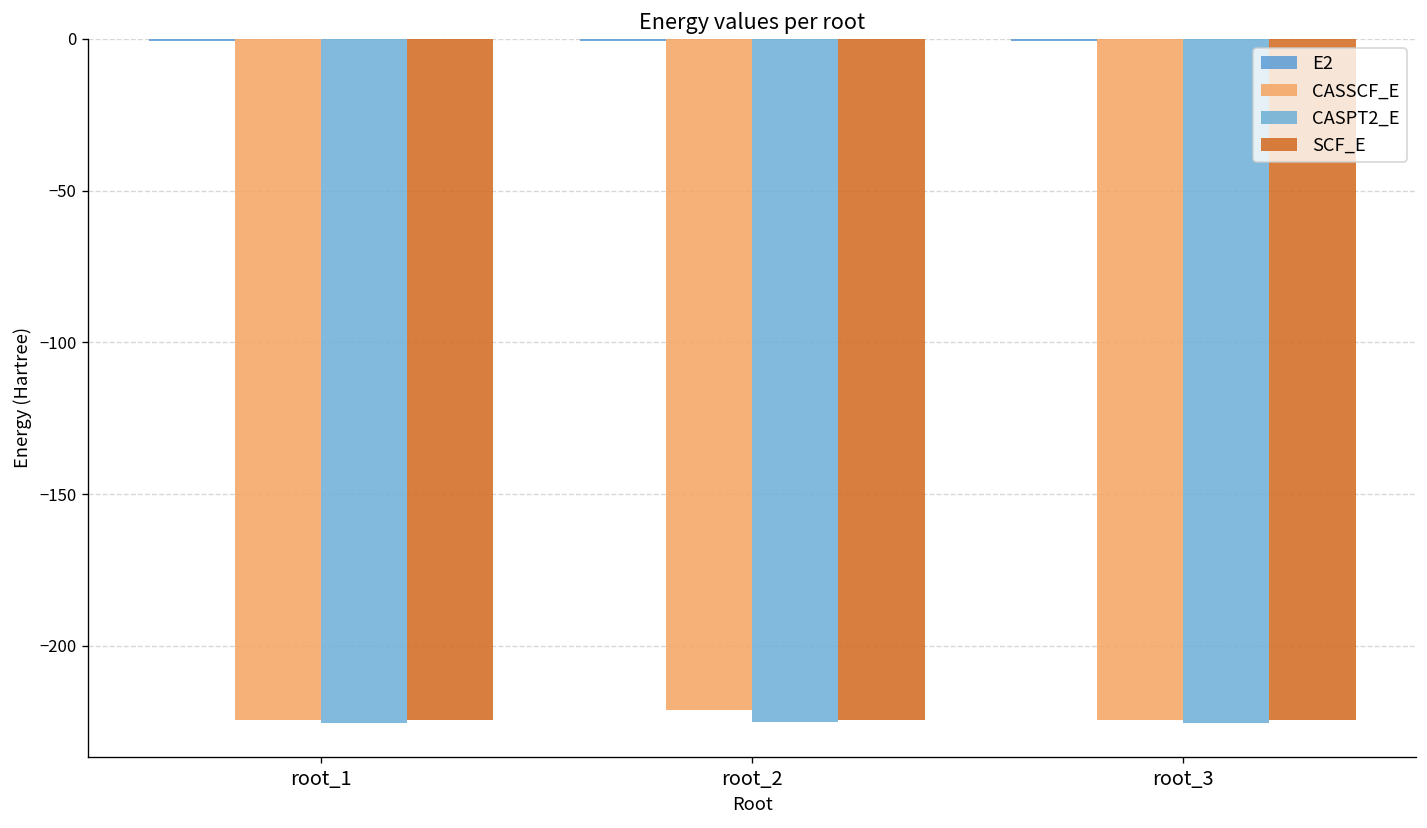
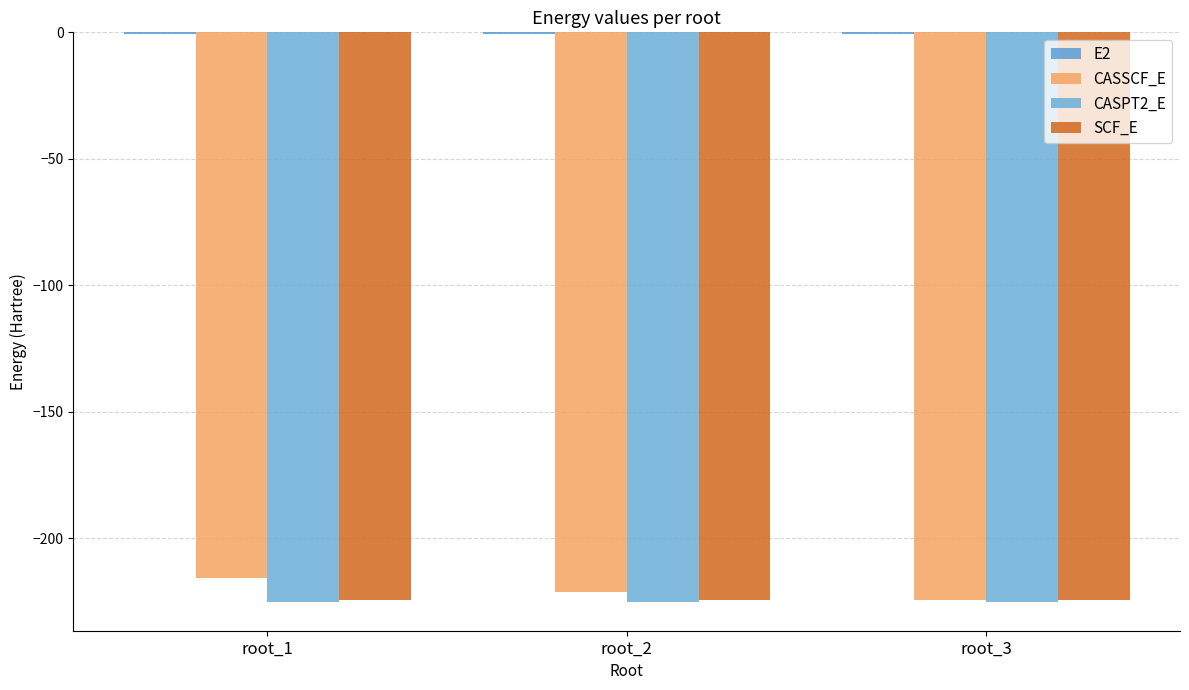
  {
    "CASSCF_E": {
-     "root_1": -225,
+     "root_1": -216,
      "root_2": -221,
      "root_3": -224
    },
    "SCF_E": {
      "root_1": -225,
      "root_2": -225,
      "root_3": -225
    }
  }
